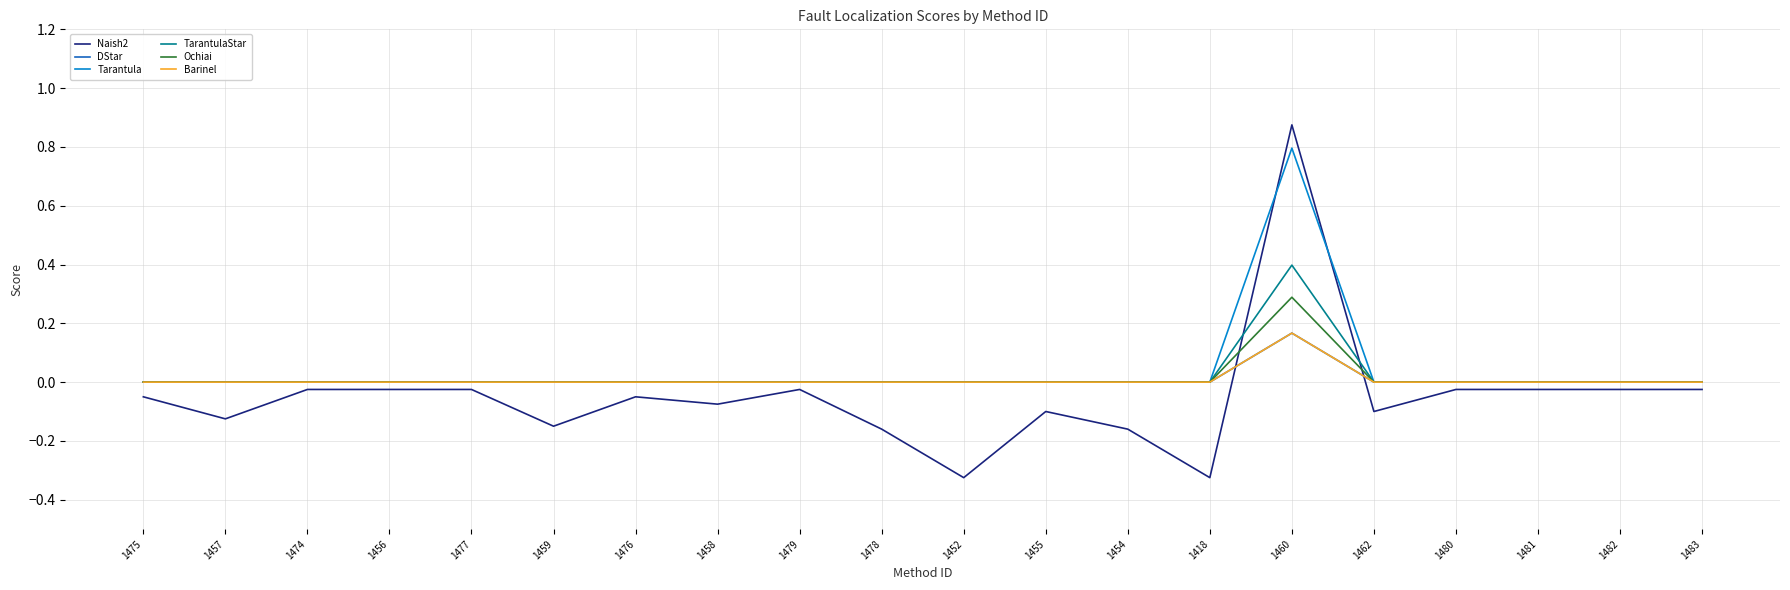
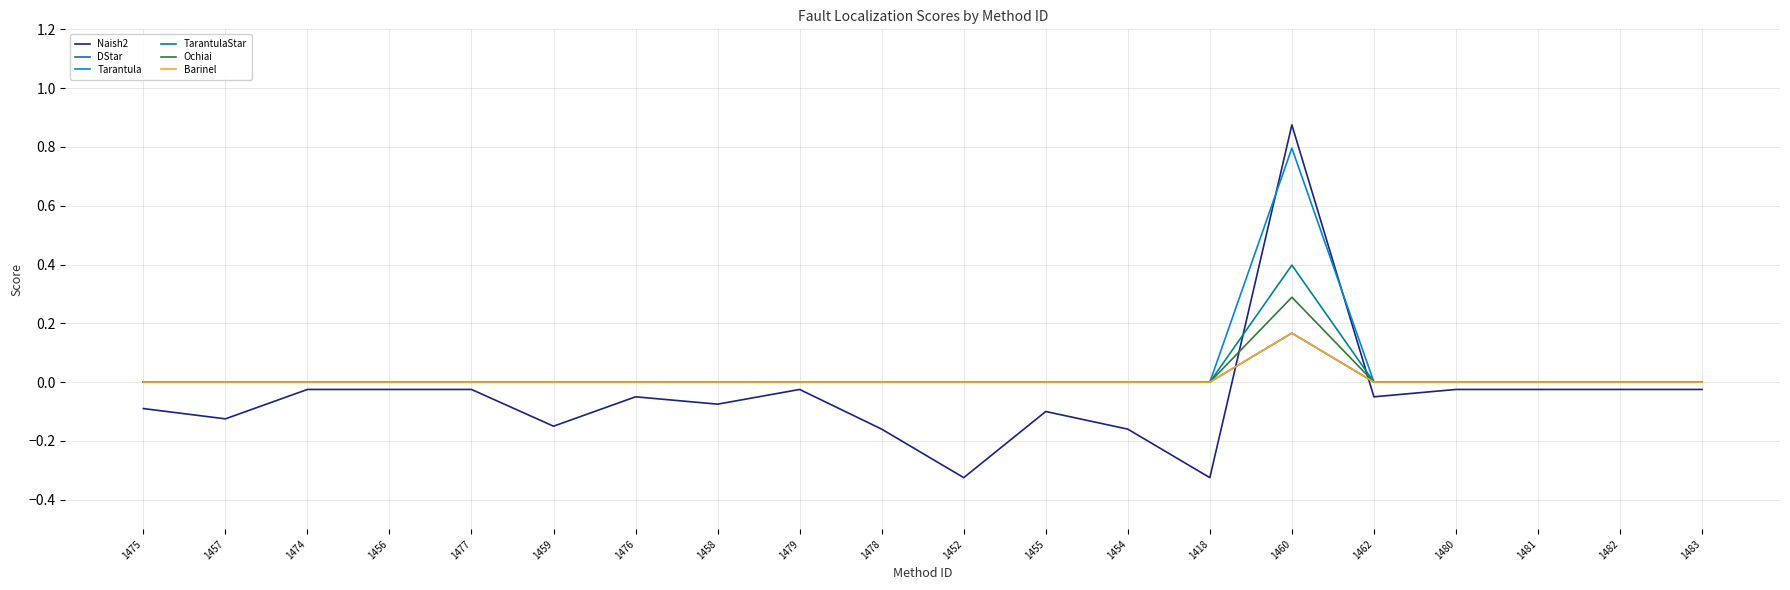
  {
    "Naish2": {
-     "1475": -0.05,
+     "1475": -0.09,
      "1457": -0.13,
      "1474": -0.03,
      "1456": -0.03,
      "1477": -0.03,
      "1459": -0.15,
      "1476": -0.05,
      "1458": -0.08,
      "1479": -0.03,
      "1478": -0.16,
      "1452": -0.33,
      "1455": -0.10,
      "1454": -0.16,
      "1418": -0.33,
      "1460": 0.88,
-     "1462": -0.10,
+     "1462": -0.05,
      "1480": -0.03,
      "1481": -0.03,
      "1482": -0.03,
      "1483": -0.03
    },
    "Barinel": {
      "1460": 0.17
    },
    "Tarantula": {
      "1460": 0.80
    },
    "TarantulaStar": {
      "1460": 0.40
    },
    "Ochiai": {
      "1460": 0.29
    }
  }
